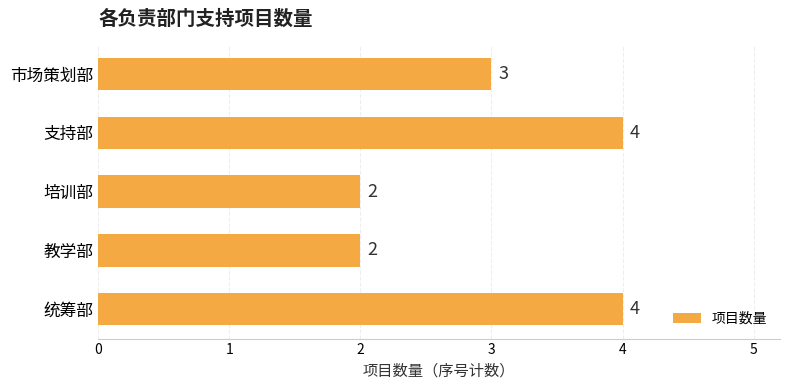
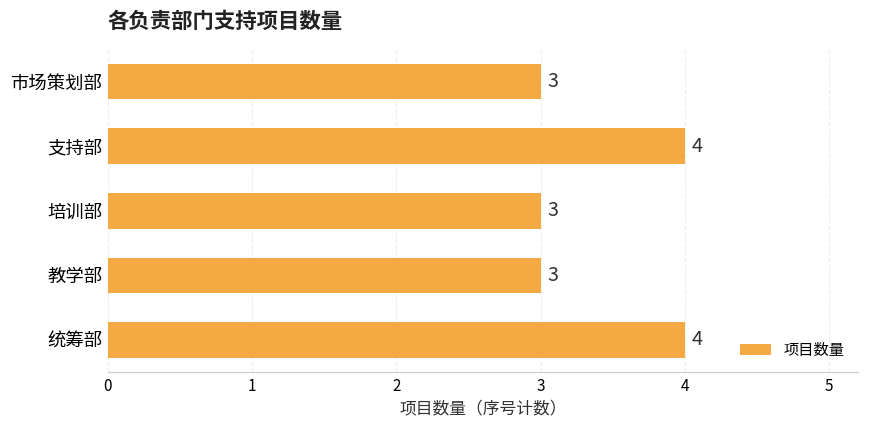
  {
    "市场策划部": 3,
    "支持部": 4,
-   "培训部": 2,
-   "教学部": 2,
+   "培训部": 3,
+   "教学部": 3,
    "统筹部": 4
  }
